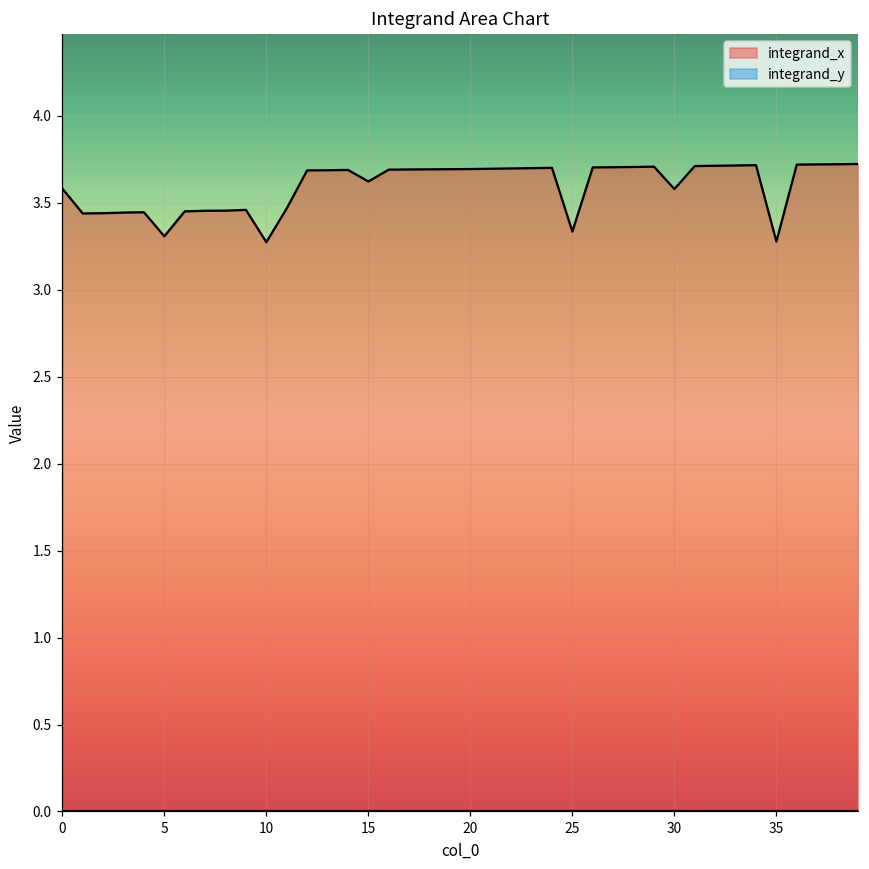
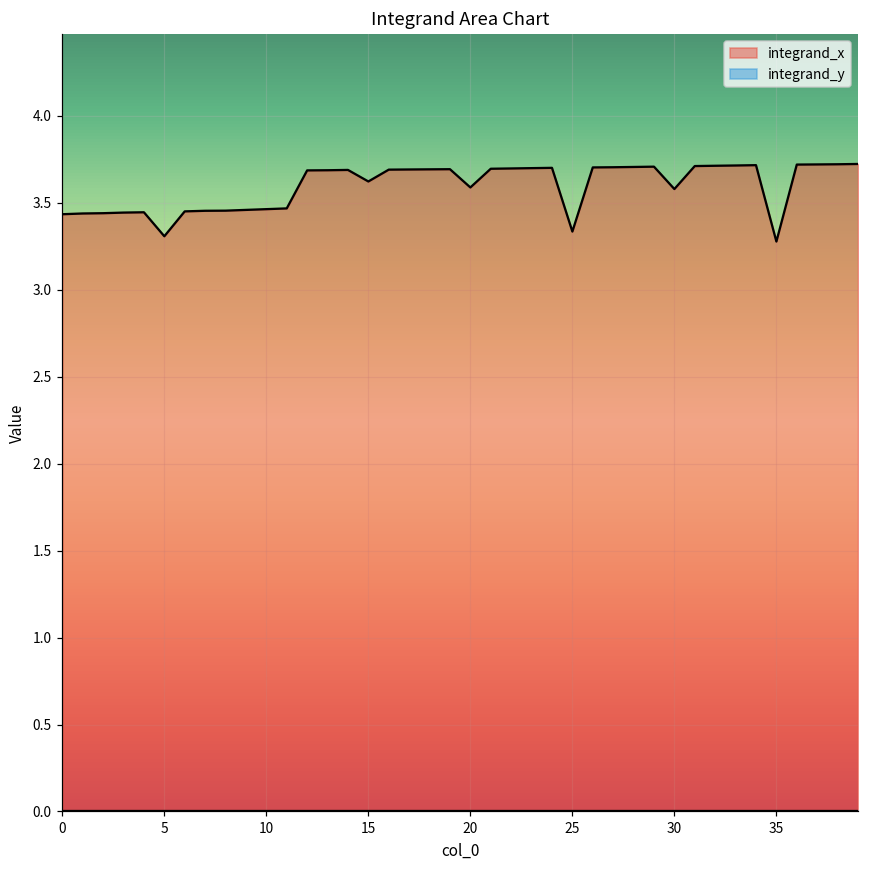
  {
    "integrand_x": {
-     "0": 3.58,
+     "0": 3.43,
      "5": 3.31,
-     "10": 3.27,
+     "10": 3.46,
      "15": 3.62,
-     "20": 3.69,
+     "20": 3.59,
      "25": 3.33,
      "30": 3.58,
      "35": 3.28
    },
    "integrand_y": {
      "0": 0.00,
      "5": 0.00,
      "10": 0.00,
      "15": 0.00,
      "20": 0.00,
      "25": 0.00,
      "30": 0.00,
      "35": 0.00
    }
  }
